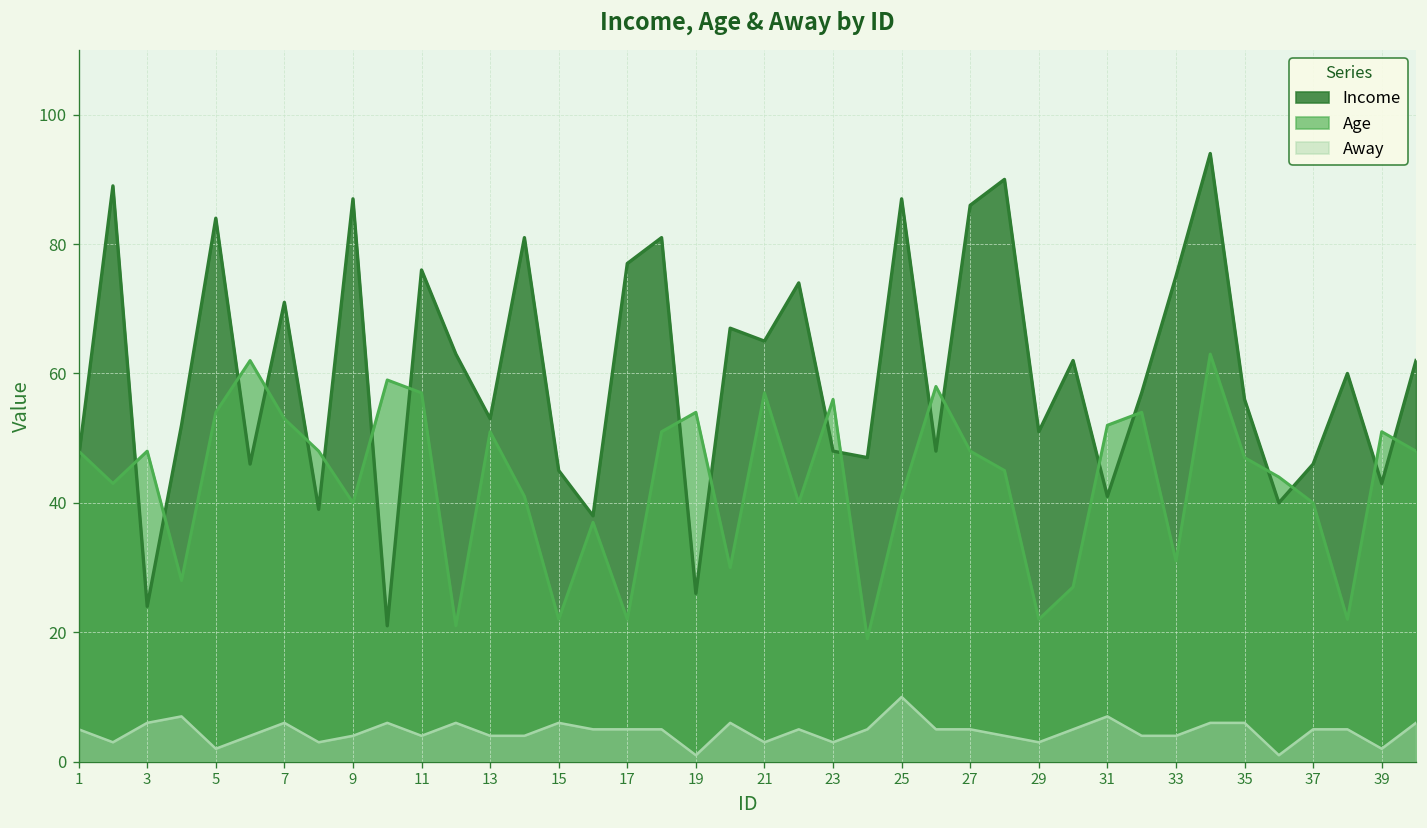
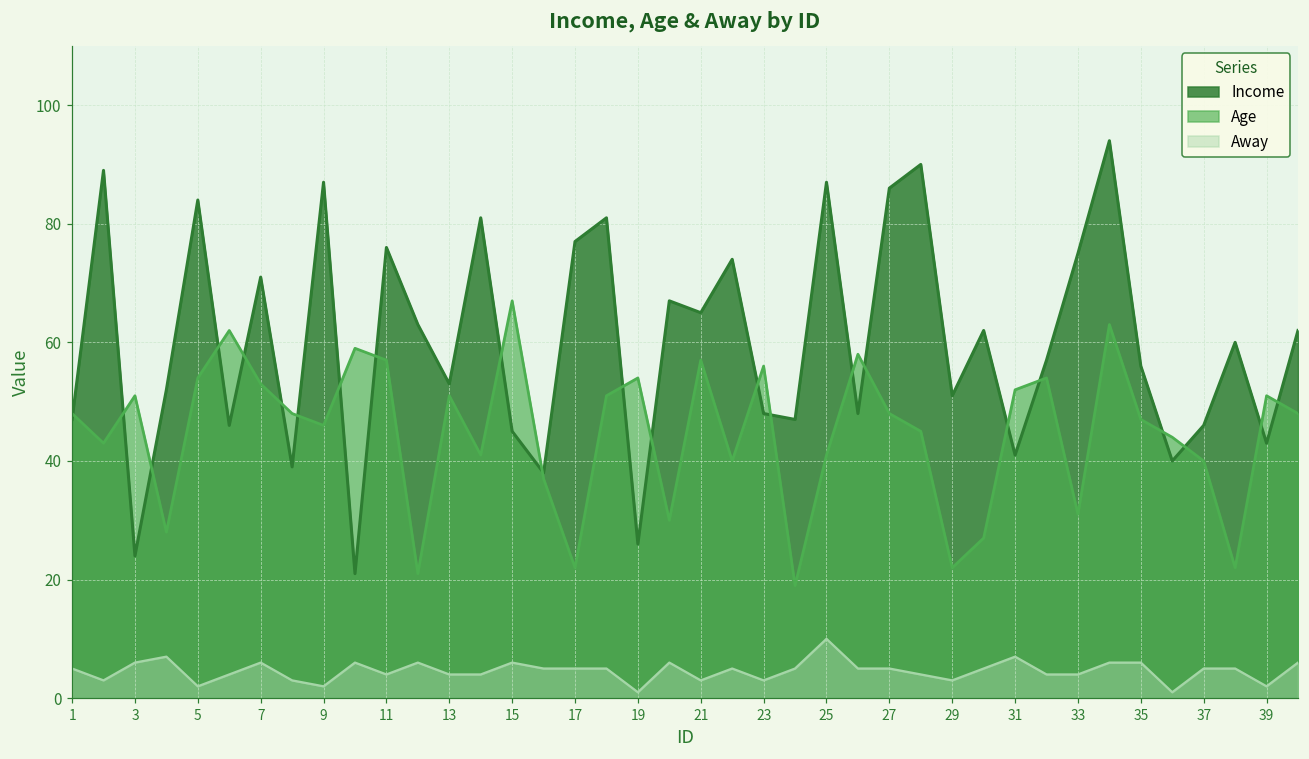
  {
    "Income": {
      "1": 47,
      "3": 24,
      "5": 84,
      "7": 71,
      "9": 87,
      "11": 76,
      "13": 53,
      "15": 45,
      "17": 77,
      "19": 26,
      "21": 65,
      "23": 48,
      "25": 87,
      "27": 86,
      "29": 51,
      "31": 41,
      "33": 75,
      "35": 56,
      "37": 46,
      "39": 43
    },
    "Age": {
      "1": 48,
-     "3": 48,
+     "3": 51,
      "5": 54,
      "7": 53,
-     "9": 40,
+     "9": 46,
      "11": 57,
      "13": 51,
-     "15": 22,
+     "15": 67,
      "17": 22,
      "19": 54,
      "21": 57,
      "23": 56,
      "25": 41,
      "27": 48,
      "29": 22,
      "31": 52,
      "33": 31,
      "35": 47,
      "37": 40,
      "39": 51
    },
    "Away": {
      "1": 5,
      "3": 6,
      "5": 2,
      "7": 6,
-     "9": 4,
+     "9": 2,
      "11": 4,
      "13": 4,
      "15": 6,
      "17": 5,
      "19": 1,
      "21": 3,
      "23": 3,
      "25": 10,
      "27": 5,
      "29": 3,
      "31": 7,
      "33": 4,
      "35": 6,
      "37": 5,
      "39": 2
    }
  }
